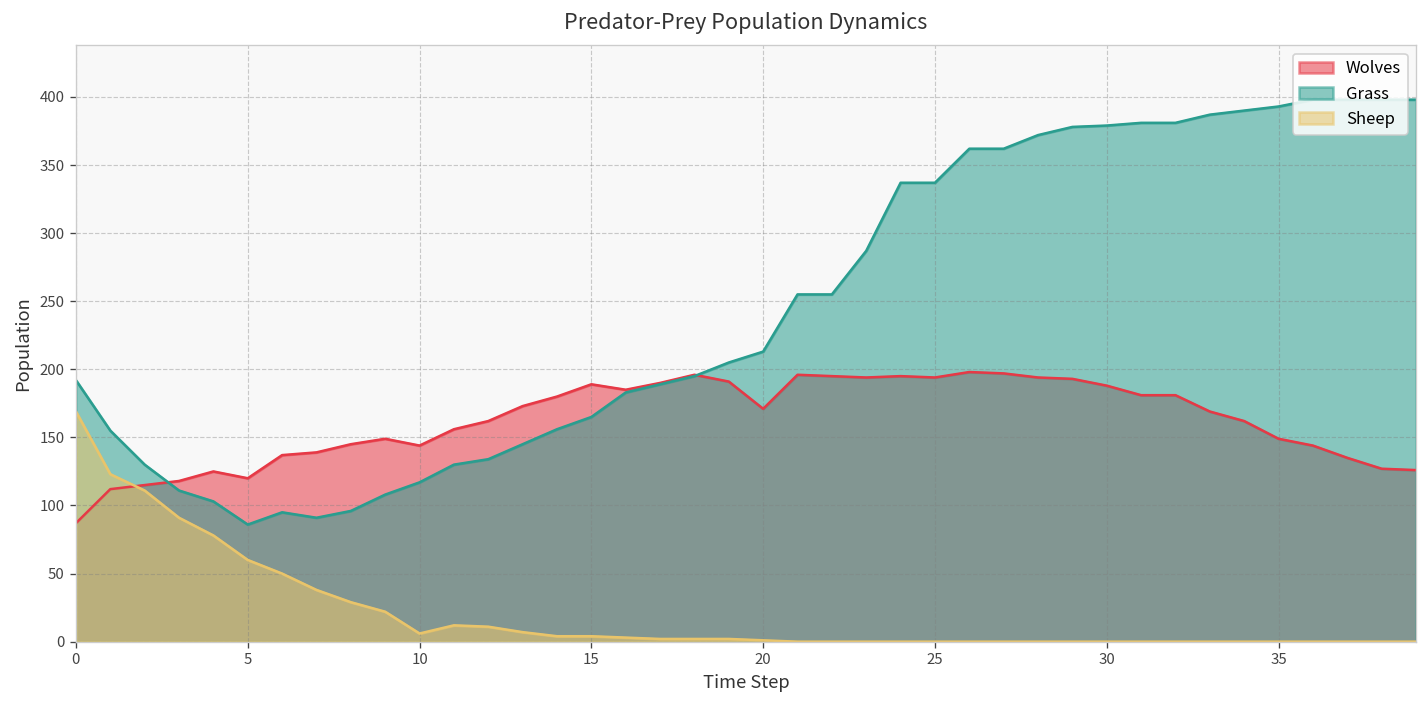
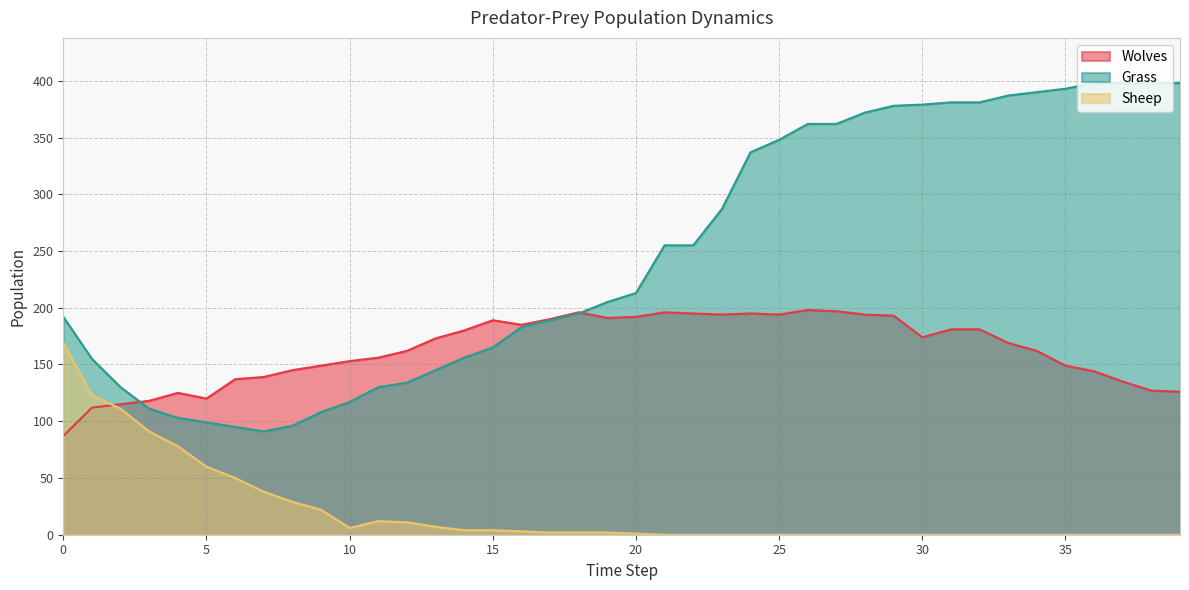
  {
    "Wolves": {
      "0": 87,
      "5": 120,
-     "10": 144,
+     "10": 153,
      "15": 189,
-     "20": 171,
+     "20": 192,
      "25": 194,
-     "30": 188,
+     "30": 174,
      "35": 149
    },
    "Grass": {
      "0": 192,
-     "5": 86,
+     "5": 99,
      "10": 117,
      "15": 165,
      "20": 213,
-     "25": 337,
+     "25": 348,
      "30": 379,
      "35": 393
    },
    "Sheep": {
      "0": 169,
      "5": 60,
      "10": 6,
      "15": 4,
      "20": 1,
      "25": 0,
      "30": 0,
      "35": 0
    }
  }
